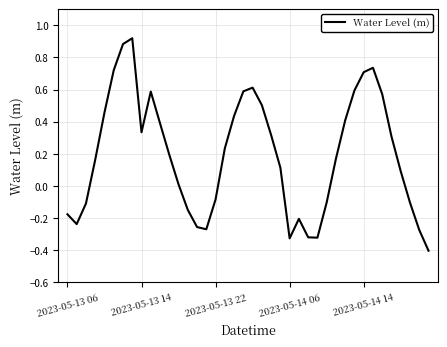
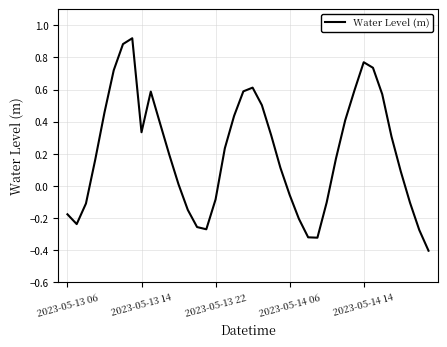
  {
    "2023-05-13 06": -0.18,
    "2023-05-13 14": 0.33,
    "2023-05-13 22": -0.08,
-   "2023-05-14 06": -0.33,
-   "2023-05-14 14": 0.71
+   "2023-05-14 06": -0.06,
+   "2023-05-14 14": 0.77
  }
